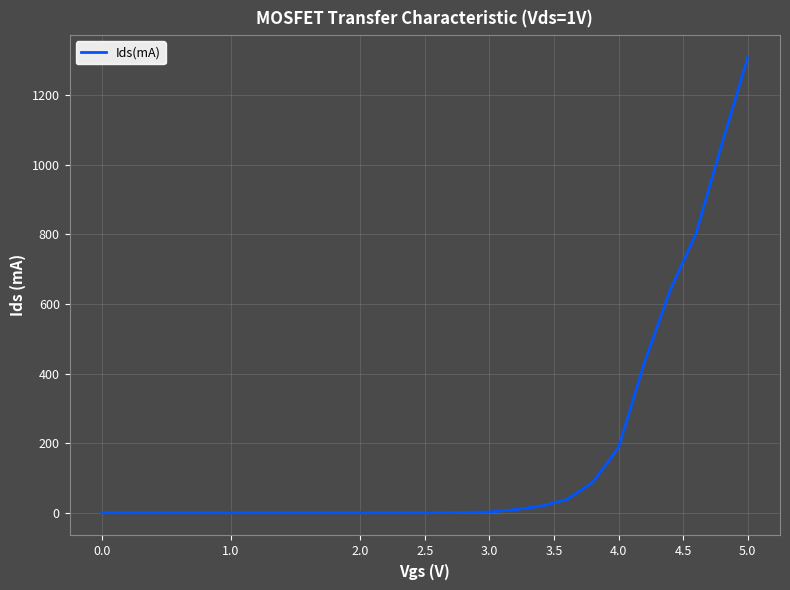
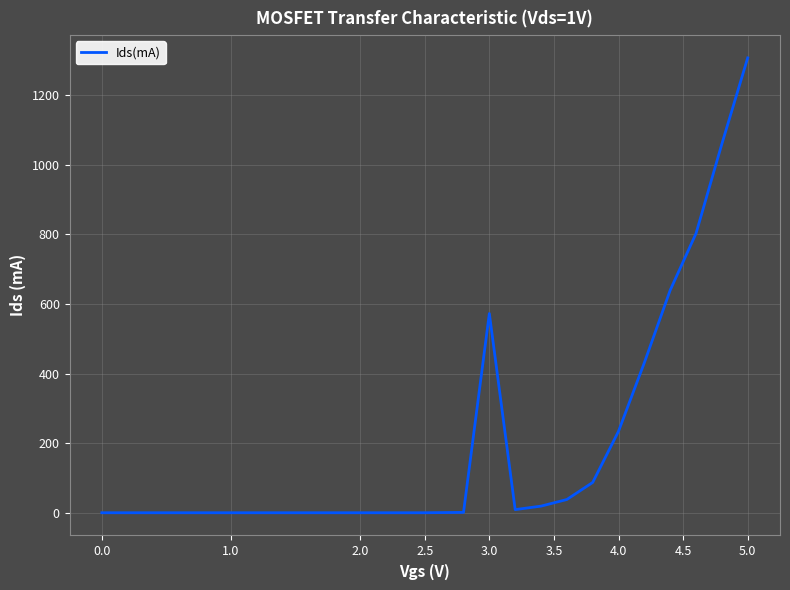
  {
    "0.0": 0,
    "1.0": 0,
    "2.0": 0,
    "2.5": 0,
-   "3.0": 0,
-   "4.0": 190,
+   "3.0": 570,
+   "4.0": 240,
    "5.0": 1310
  }
